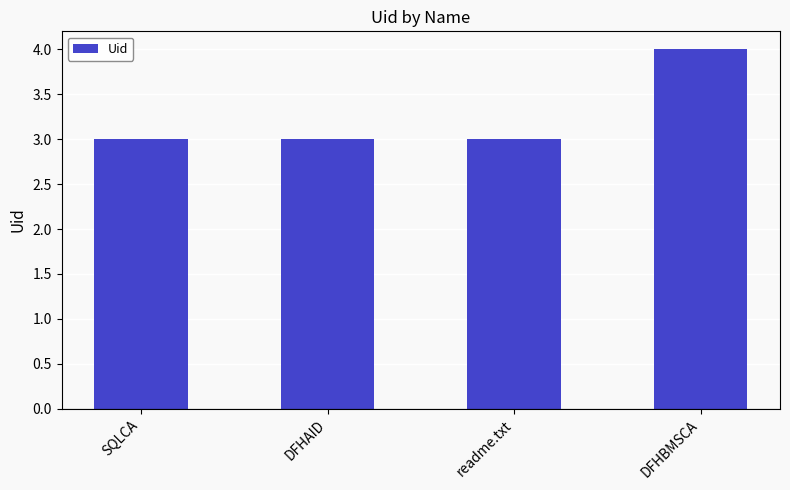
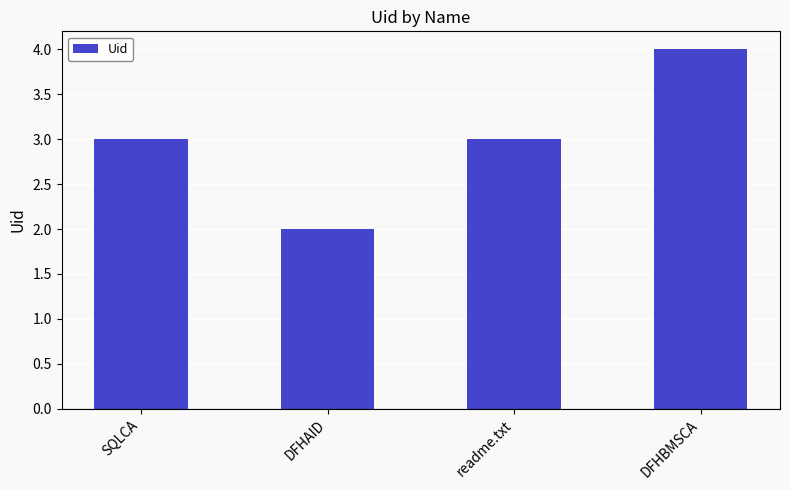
  {
    "SQLCA": 3,
-   "DFHAID": 3,
+   "DFHAID": 2,
    "readme.txt": 3,
    "DFHBMSCA": 4
  }
